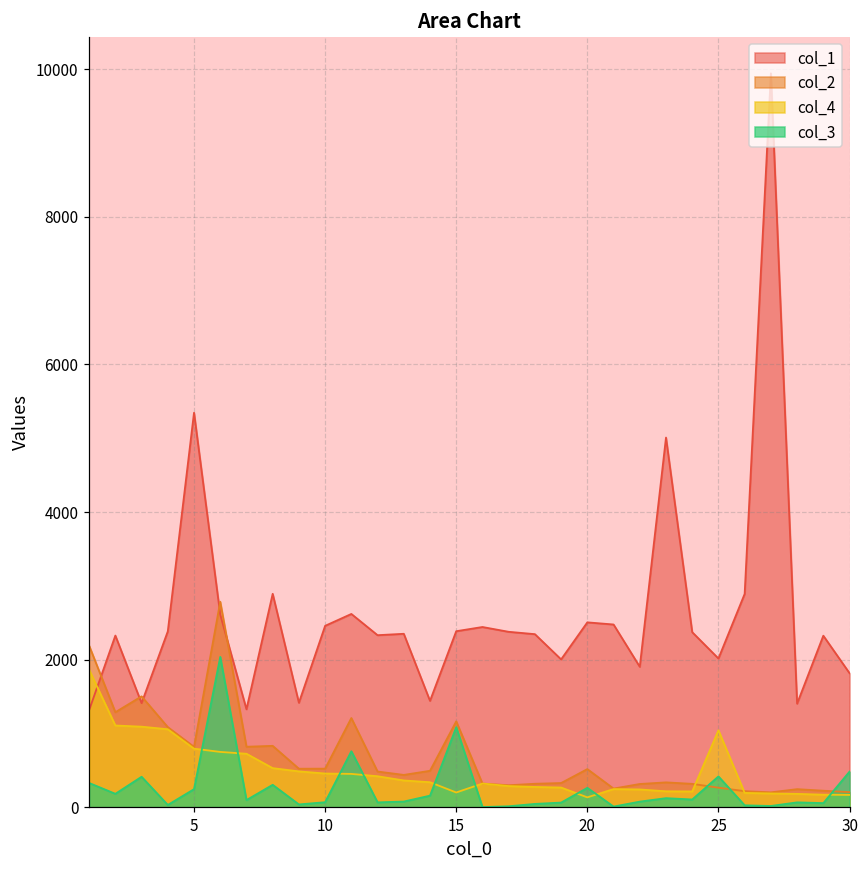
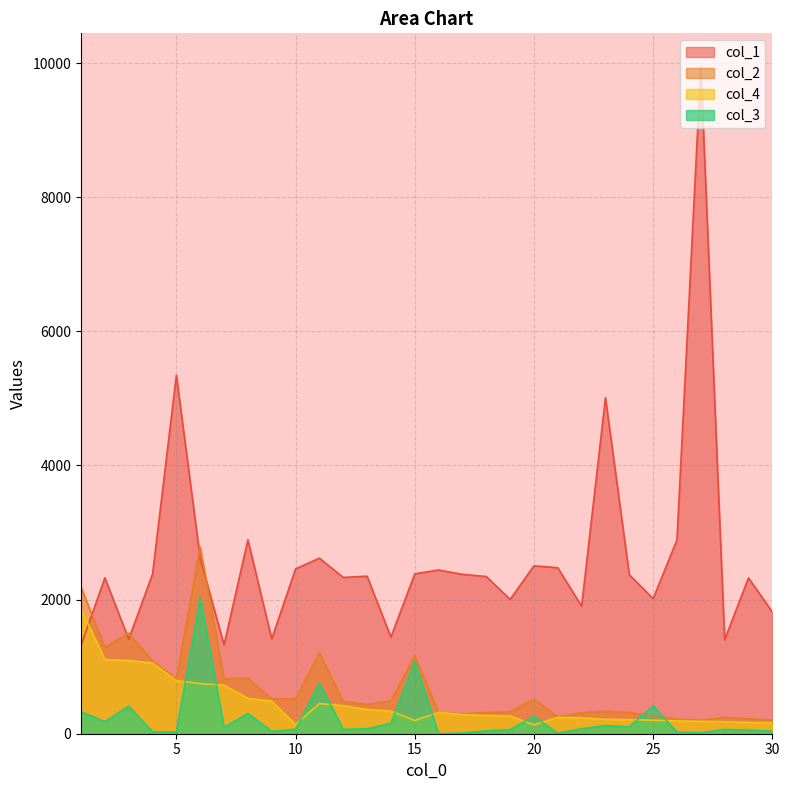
  {
    "col_4": {
-     "10": 500,
+     "10": 100,
      "15": 200,
      "20": 100,
-     "25": 1000,
+     "25": 200,
      "30": 200
    },
    "col_3": {
-     "5": 200,
+     "5": 0,
      "10": 100,
      "15": 1100,
      "20": 300,
      "25": 400,
-     "30": 500
+     "30": 0
    }
  }
